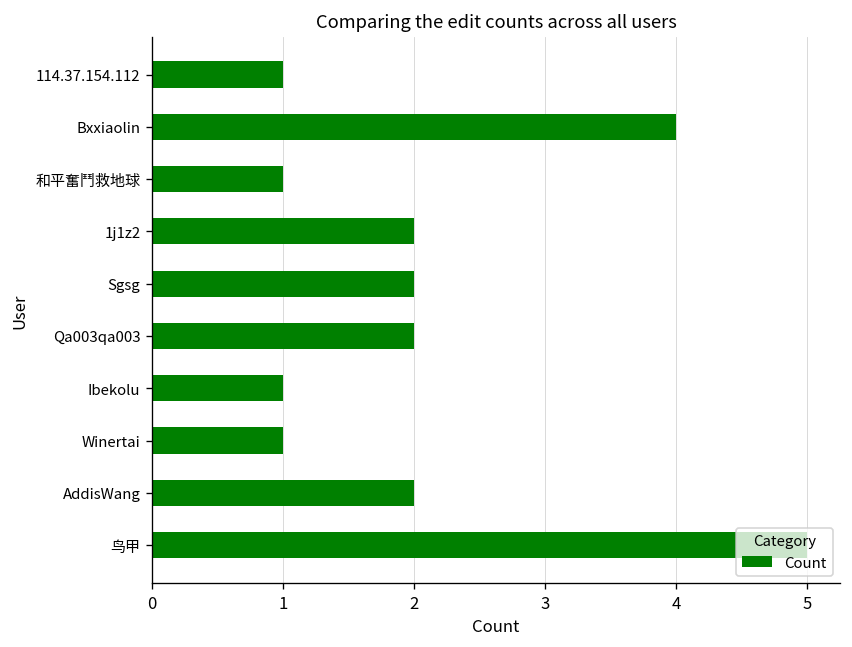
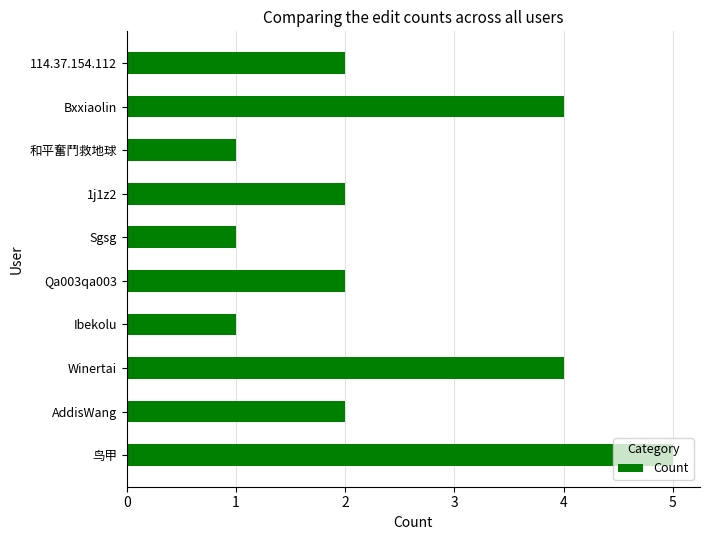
  {
-   "114.37.154.112": 1,
+   "114.37.154.112": 2,
    "Bxxiaolin": 4,
    "和平奮鬥救地球": 1,
    "1j1z2": 2,
-   "Sgsg": 2,
+   "Sgsg": 1,
    "Qa003qa003": 2,
    "Ibekolu": 1,
-   "Winertai": 1,
+   "Winertai": 4,
    "AddisWang": 2
  }
